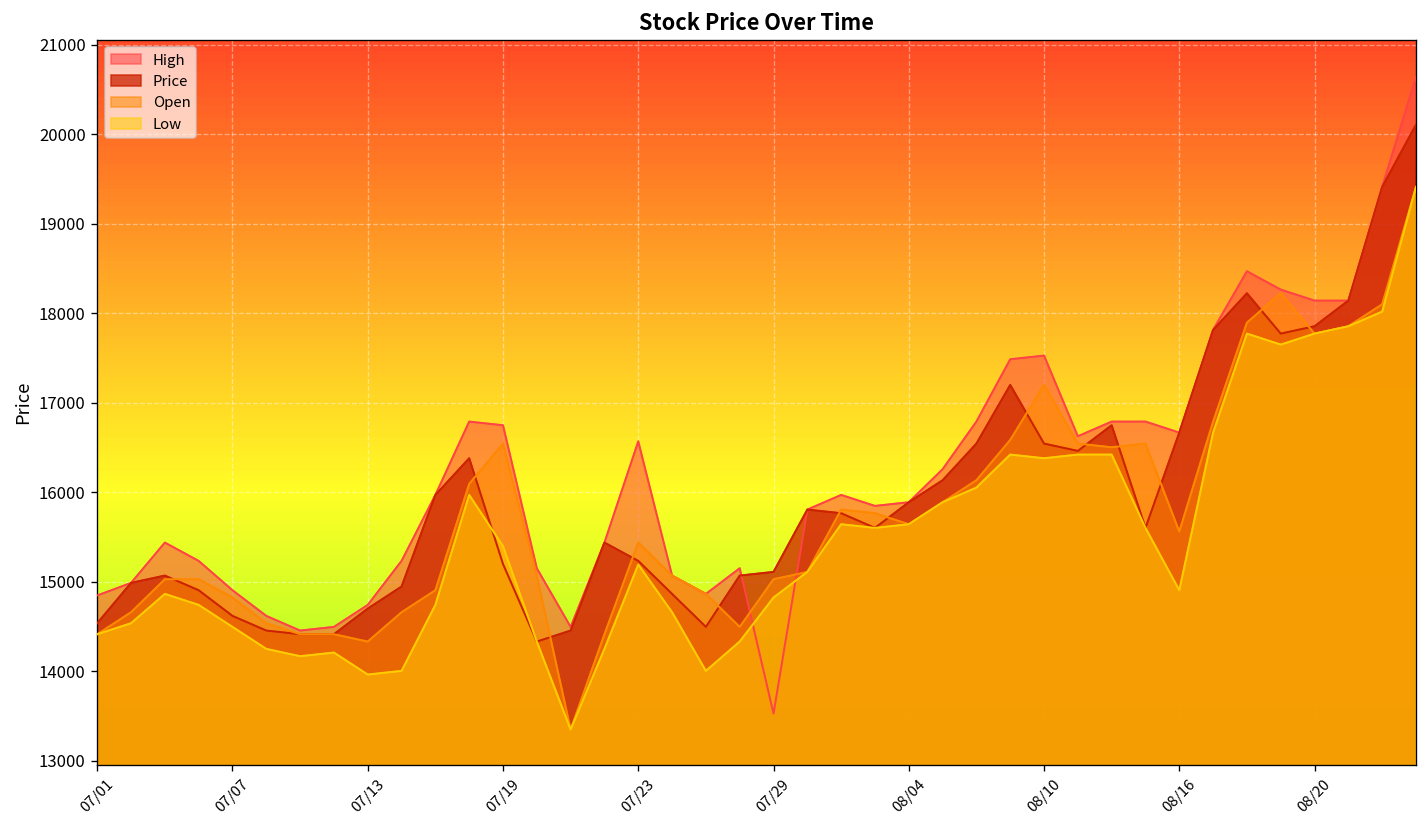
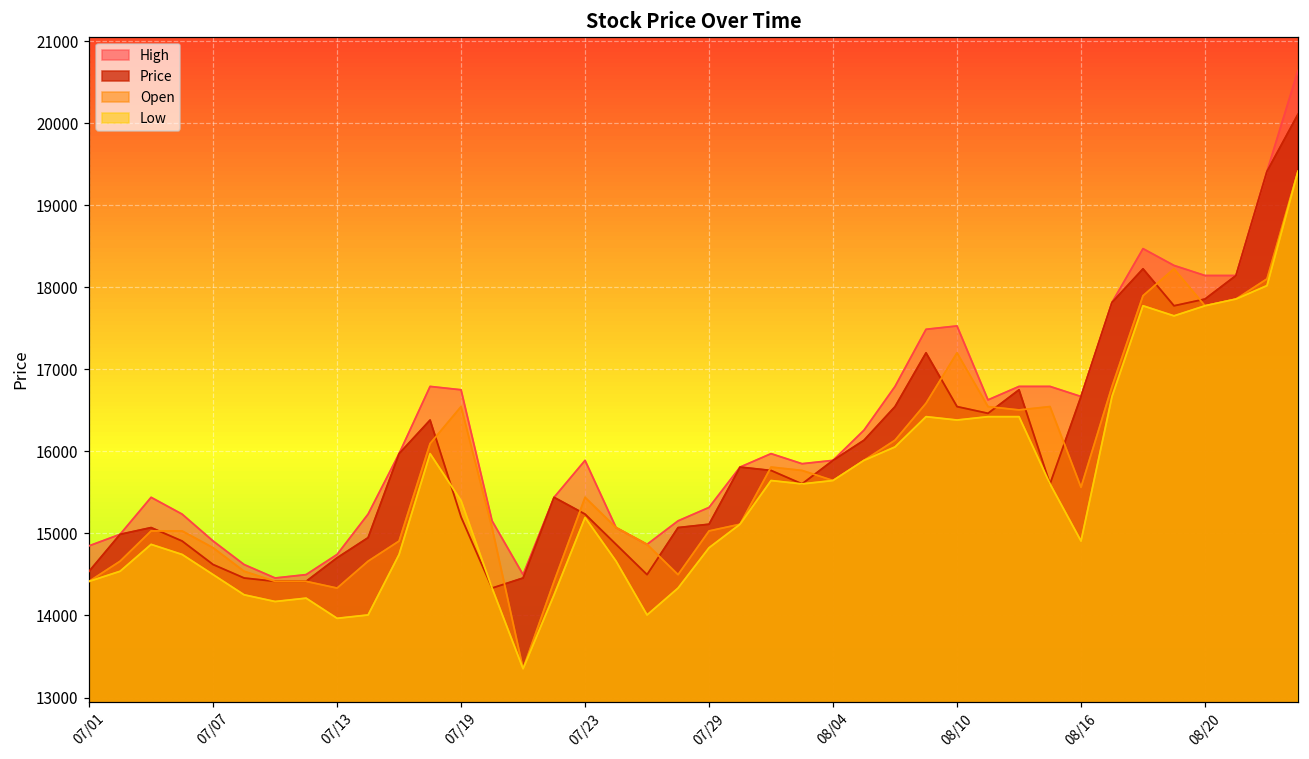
  {
    "High": {
      "07/01": 14800,
      "07/07": 14900,
      "07/13": 14700,
      "07/19": 16700,
-     "07/23": 16600,
-     "07/29": 13500,
+     "07/23": 15900,
+     "07/29": 15300,
      "08/10": 17500,
      "08/20": 18100
    },
    "Price": {
      "07/01": 14500,
      "07/07": 14600,
      "07/13": 14700,
      "07/19": 15200,
      "07/23": 15200,
      "07/29": 15100,
      "08/10": 16500,
      "08/20": 17900
    }
  }
